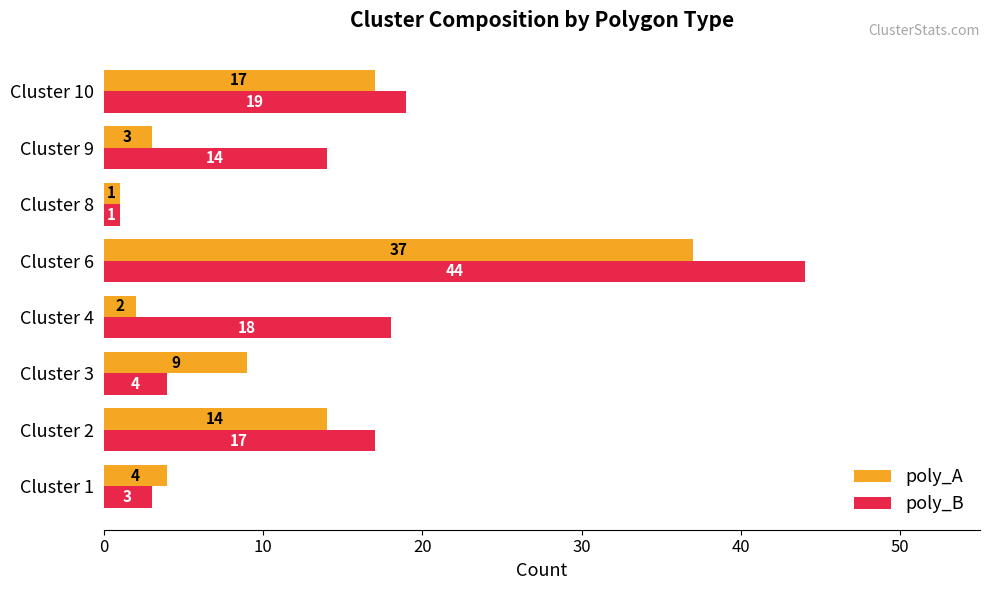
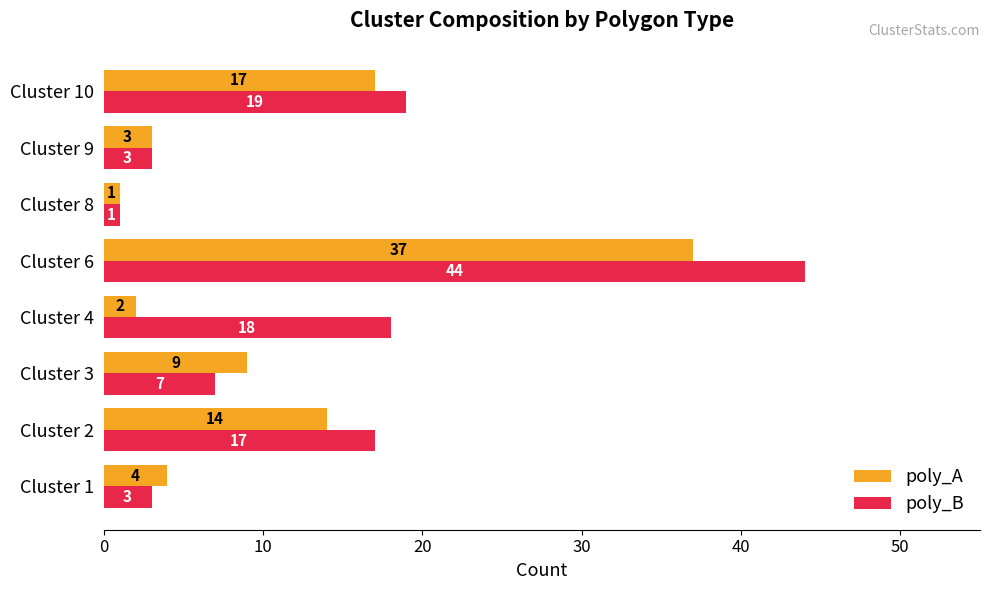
  {
    "poly_A": {
      "Cluster 10": 17,
      "Cluster 9": 3,
      "Cluster 8": 1,
      "Cluster 6": 37,
      "Cluster 4": 2,
      "Cluster 3": 9,
      "Cluster 2": 14,
      "Cluster 1": 4
    },
    "poly_B": {
      "Cluster 10": 19,
-     "Cluster 9": 14,
+     "Cluster 9": 3,
      "Cluster 8": 1,
      "Cluster 6": 44,
      "Cluster 4": 18,
-     "Cluster 3": 4,
+     "Cluster 3": 7,
      "Cluster 2": 17,
      "Cluster 1": 3
    }
  }
